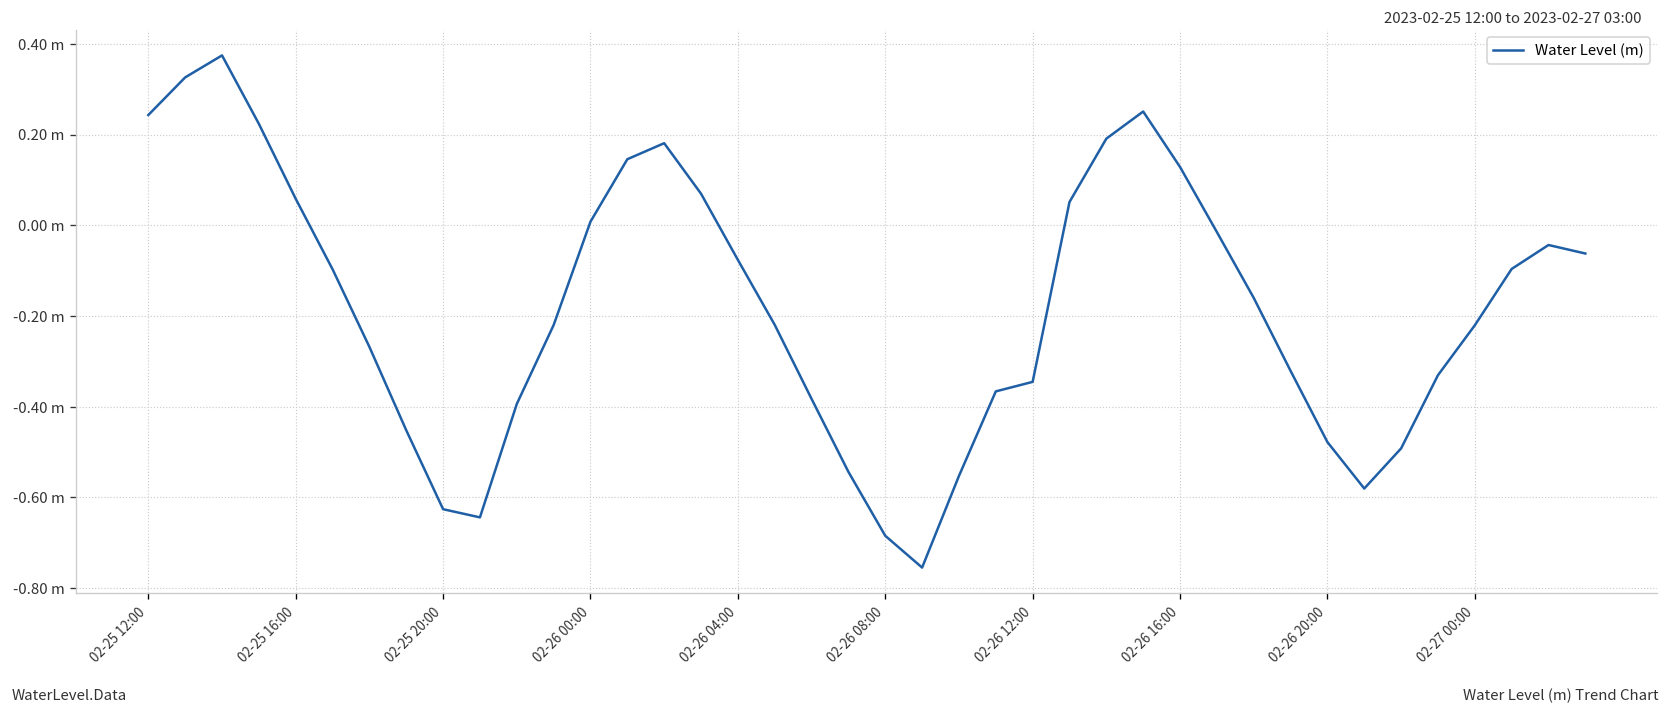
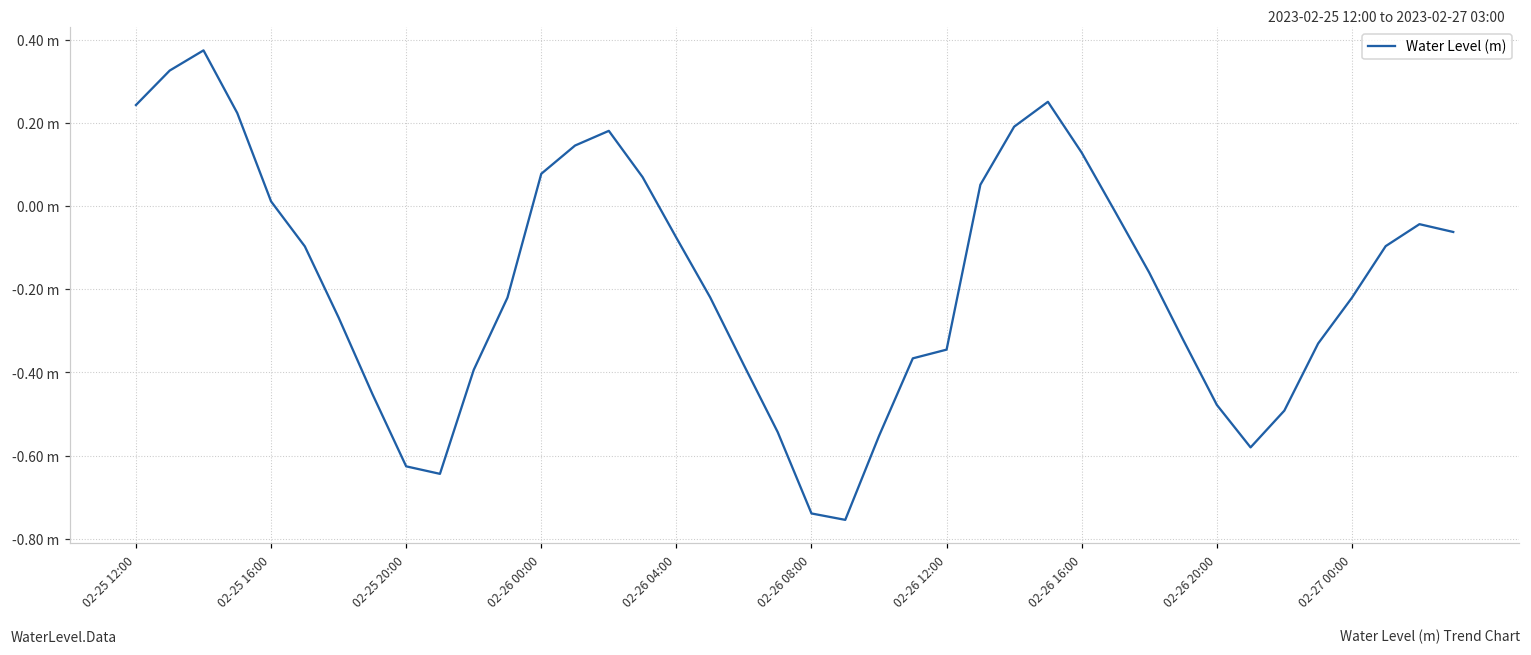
  {
    "02-25 12:00": "0.24 m",
-   "02-25 16:00": "0.06 m",
+   "02-25 16:00": "0.01 m",
    "02-25 20:00": "-0.63 m",
-   "02-26 00:00": "0.01 m",
+   "02-26 00:00": "0.08 m",
    "02-26 04:00": "-0.08 m",
-   "02-26 08:00": "-0.68 m",
+   "02-26 08:00": "-0.74 m",
    "02-26 12:00": "-0.35 m",
    "02-26 16:00": "0.13 m",
    "02-26 20:00": "-0.48 m",
    "02-27 00:00": "-0.22 m"
  }
